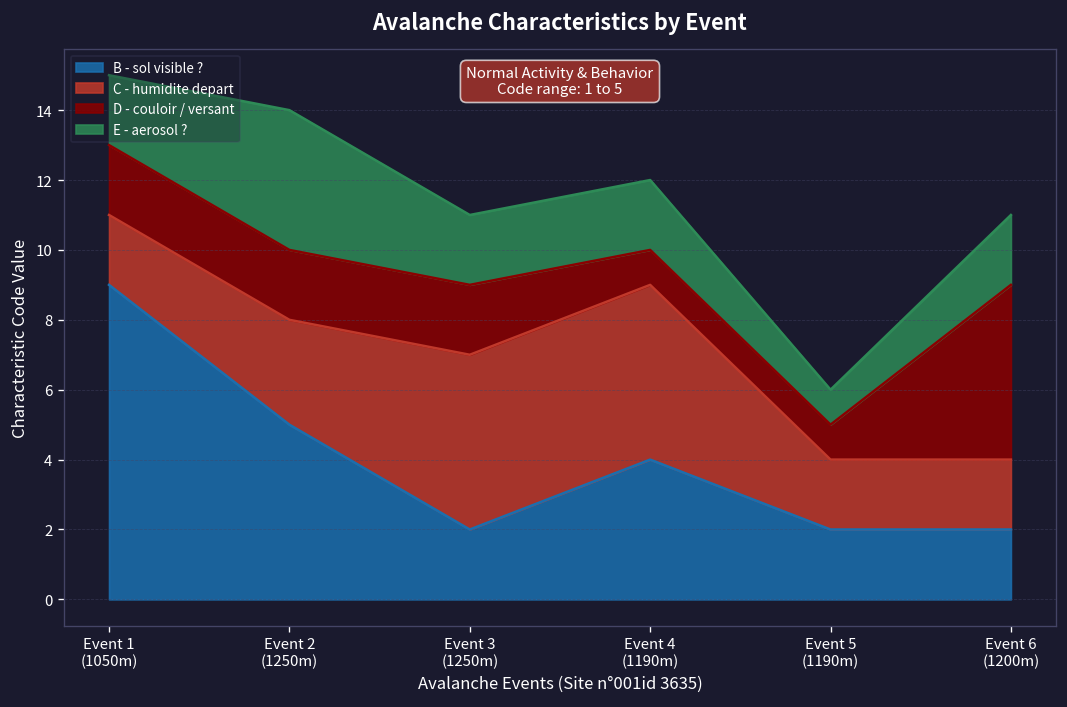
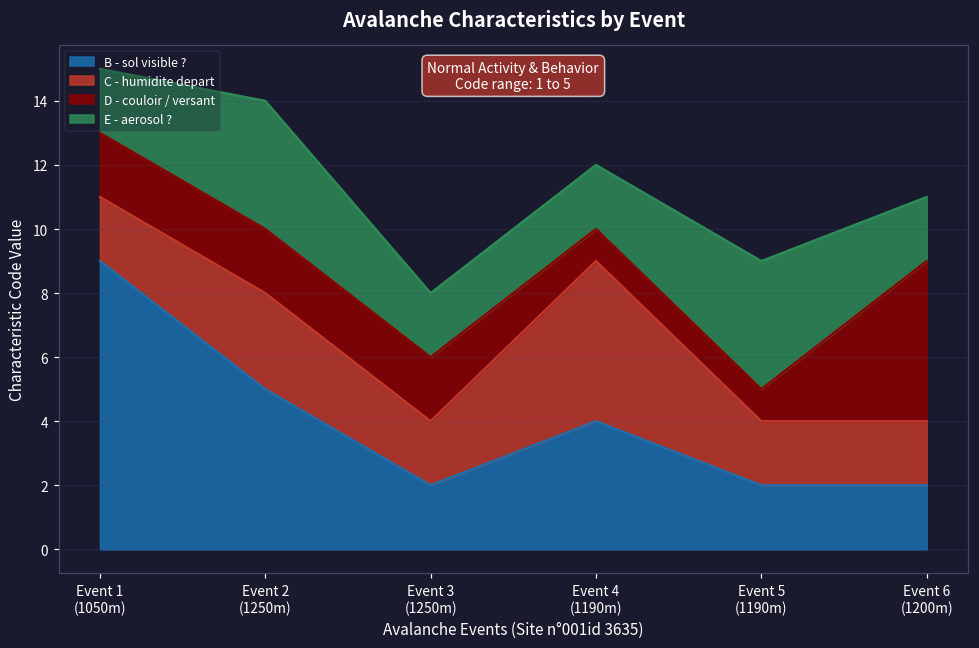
  {
    "B - sol visible ?": {
      "Event 1 (1050m)": 9,
      "Event 2 (1250m)": 5,
      "Event 3 (1250m)": 2,
      "Event 4 (1190m)": 4,
      "Event 5 (1190m)": 2,
      "Event 6 (1200m)": 2
    },
    "C - humidite depart": {
      "Event 1 (1050m)": 2,
      "Event 2 (1250m)": 3,
-     "Event 3 (1250m)": 5,
+     "Event 3 (1250m)": 2,
      "Event 4 (1190m)": 5,
      "Event 5 (1190m)": 2,
      "Event 6 (1200m)": 2
    },
    "D - couloir / versant": {
      "Event 1 (1050m)": 2,
      "Event 2 (1250m)": 2,
      "Event 3 (1250m)": 2,
      "Event 4 (1190m)": 1,
      "Event 5 (1190m)": 1,
      "Event 6 (1200m)": 5
    },
    "E - aerosol ?": {
      "Event 2 (1250m)": 4,
      "Event 3 (1250m)": 2,
      "Event 4 (1190m)": 2,
-     "Event 5 (1190m)": 1,
+     "Event 5 (1190m)": 4,
      "Event 6 (1200m)": 2
    }
  }
